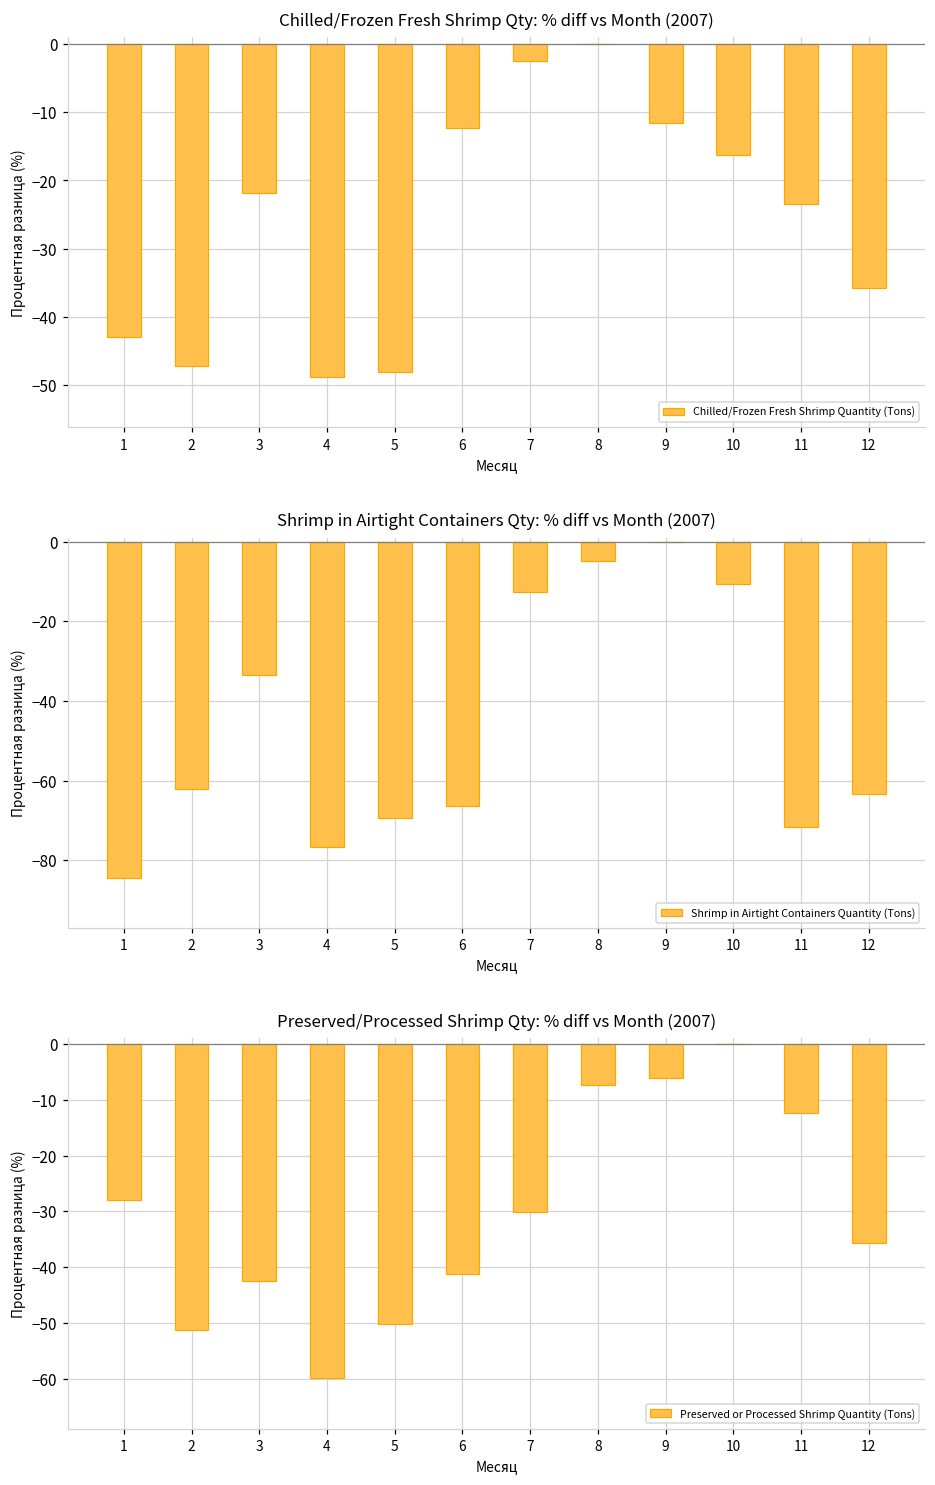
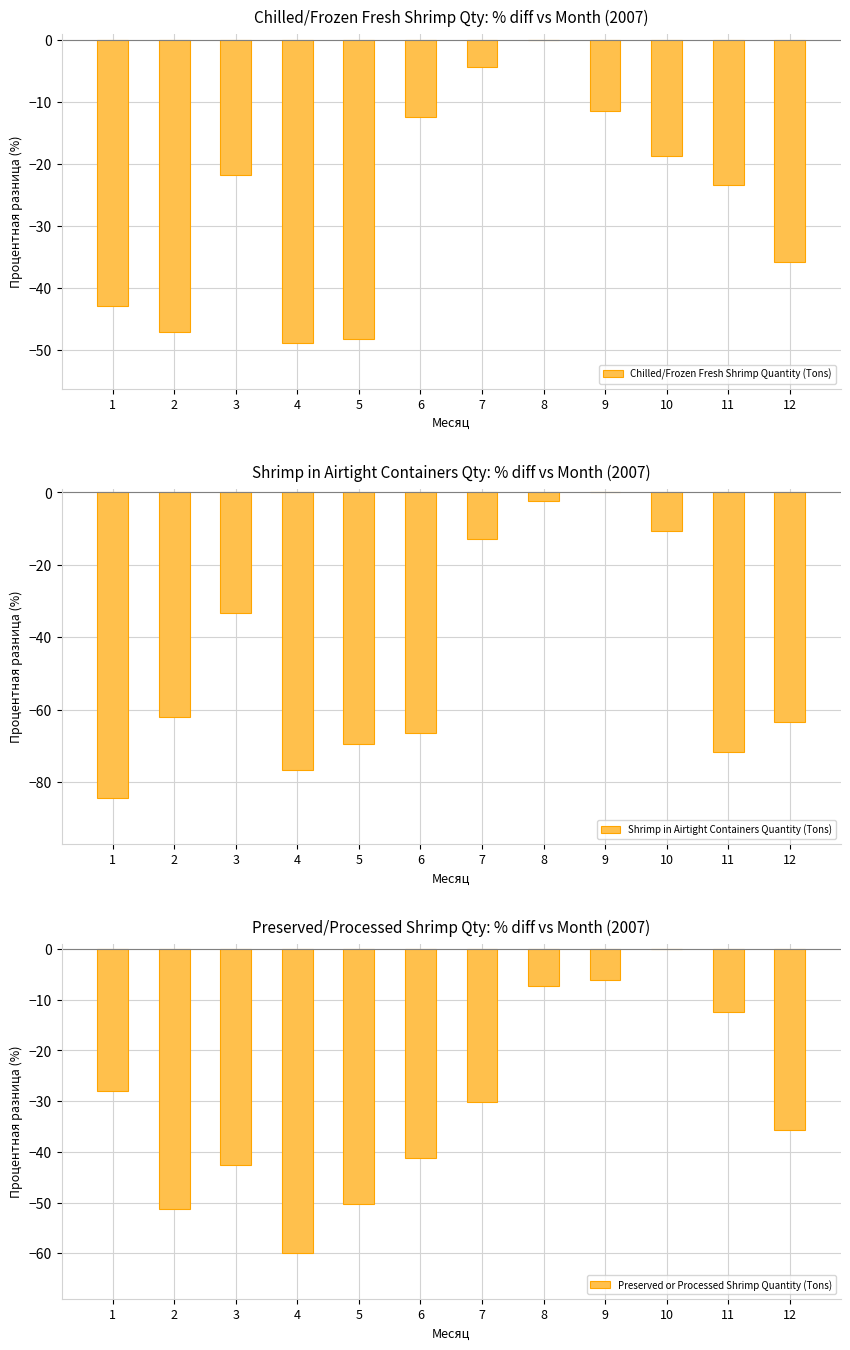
  {
    "Chilled/Frozen Fresh Shrimp Qty: % diff vs Month (2007)": {
      "1": -43,
      "2": -47,
      "3": -22,
      "4": -49,
      "5": -48,
      "6": -12,
-     "7": -2,
+     "7": -4,
      "8": 0,
      "9": -12,
-     "10": -16,
+     "10": -19,
      "11": -23,
      "12": -36
    },
    "Shrimp in Airtight Containers Qty: % diff vs Month (2007)": {
      "1": -84,
      "2": -62,
      "3": -33,
      "4": -77,
      "5": -69,
      "6": -66,
      "7": -13,
-     "8": -5,
+     "8": -2,
      "9": 0,
      "10": -11,
      "11": -72,
      "12": -63
    },
    "Preserved/Processed Shrimp Qty: % diff vs Month (2007)": {
      "1": -28,
      "2": -51,
      "3": -43,
      "4": -60,
      "5": -50,
      "6": -41,
      "7": -30,
      "8": -7,
      "9": -6,
      "10": 0,
      "11": -12,
      "12": -36
    }
  }
